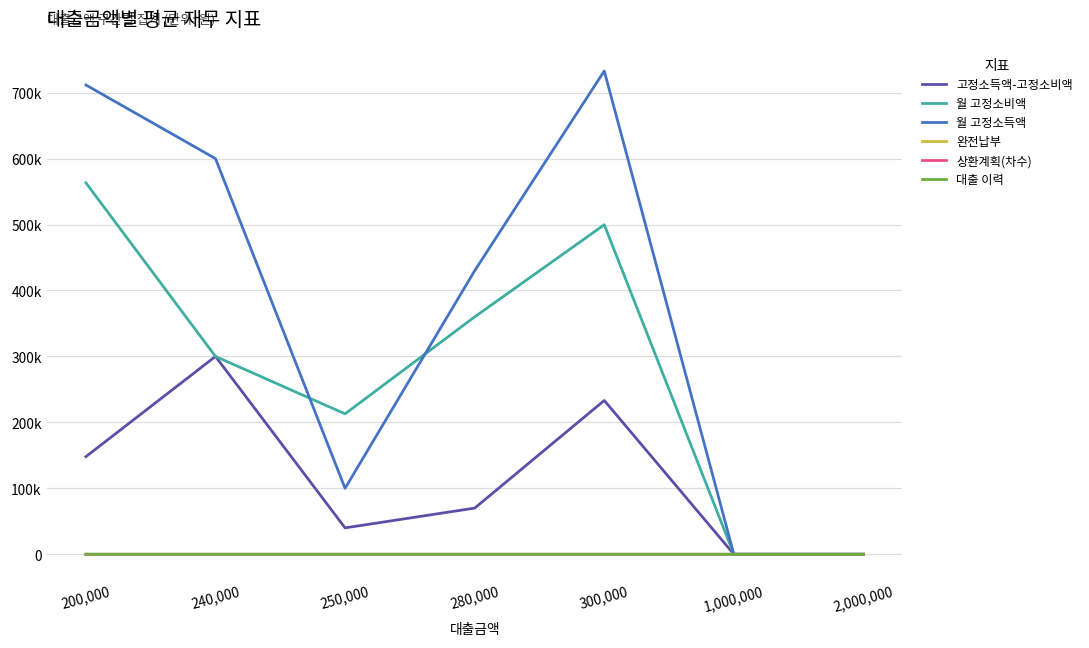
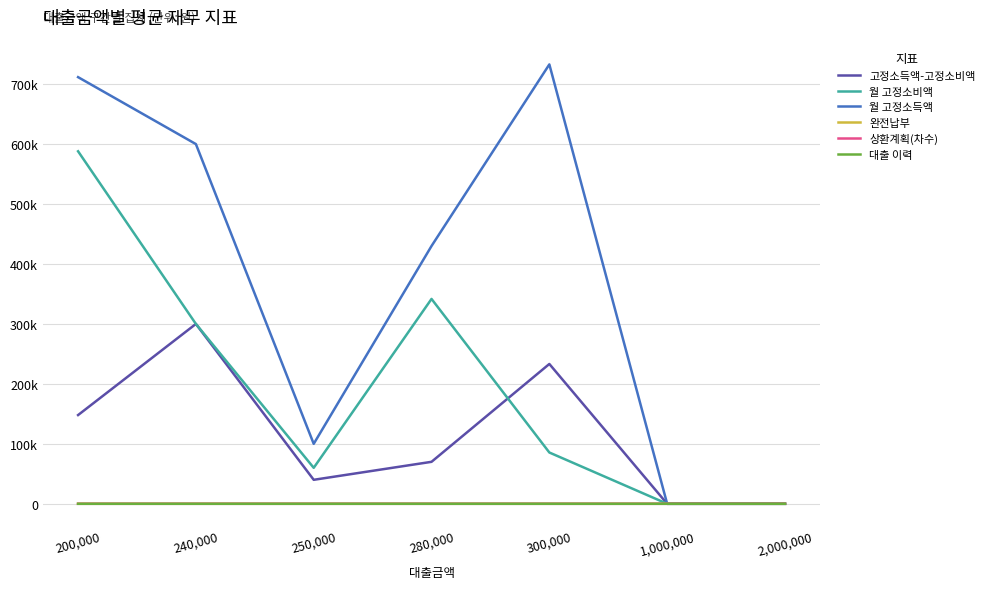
  {
    "월 고정소비액": {
-     "200,000": 560000,
-     "250,000": 210000,
-     "280,000": 360000,
-     "300,000": 500000
+     "200,000": 590000,
+     "250,000": 60000,
+     "280,000": 340000,
+     "300,000": 90000
    },
    "대출 이력": {
      "200,000": 0,
      "240,000": 0,
      "250,000": 0,
      "280,000": 0,
      "300,000": 0
    }
  }
